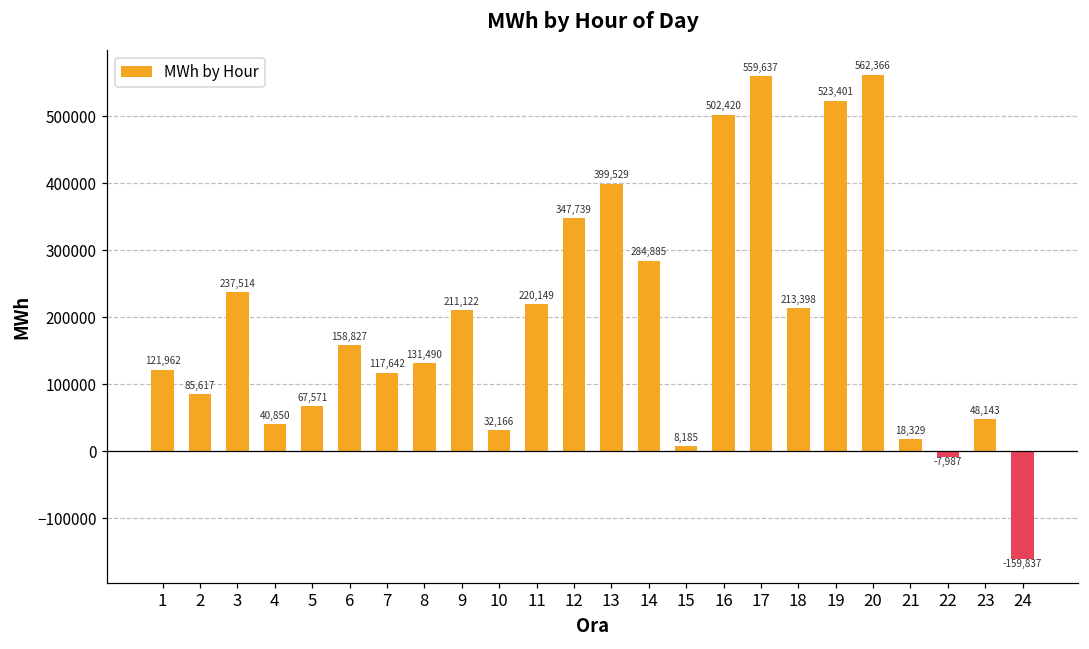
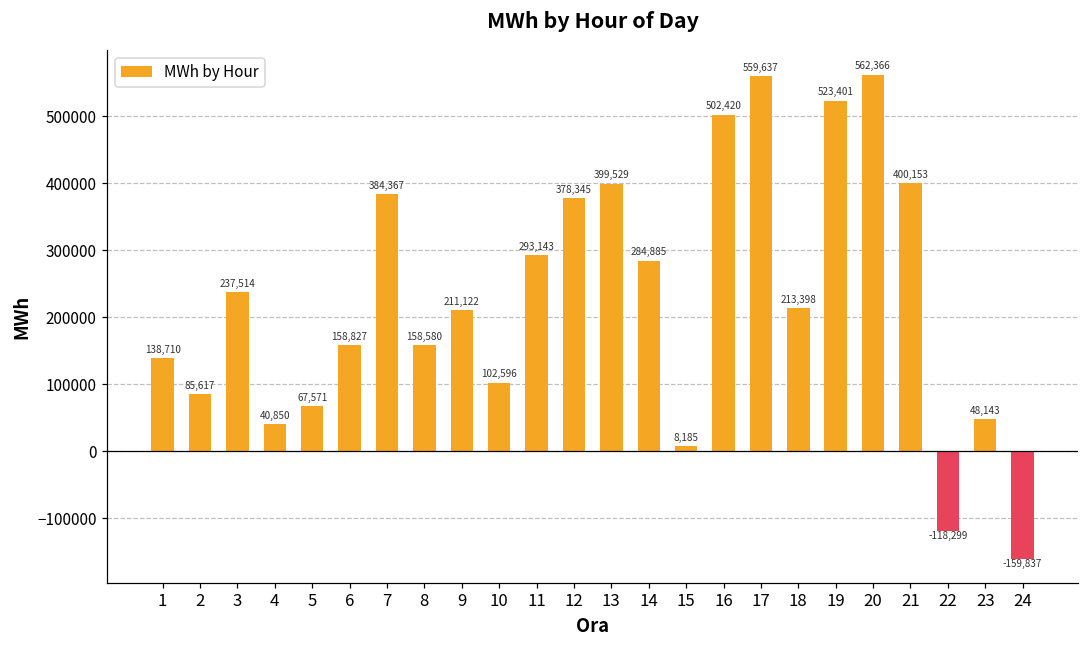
  {
-   "1": "121,962",
+   "1": "138,710",
    "2": "85,617",
    "3": "237,514",
    "4": "40,850",
    "5": "67,571",
    "6": "158,827",
-   "7": "117,642",
-   "8": "131,490",
+   "7": "384,367",
+   "8": "158,580",
    "9": "211,122",
-   "10": "32,166",
-   "11": "220,149",
-   "12": "347,739",
+   "10": "102,596",
+   "11": "293,143",
+   "12": "378,345",
    "13": "399,529",
    "14": "284,885",
    "15": "8,185",
    "16": "502,420",
    "17": "559,637",
    "18": "213,398",
    "19": "523,401",
    "20": "562,366",
-   "21": "18,329",
-   "22": "-7,987",
+   "21": "400,153",
+   "22": "-118,299",
    "23": "48,143",
    "24": "-159,837"
  }
